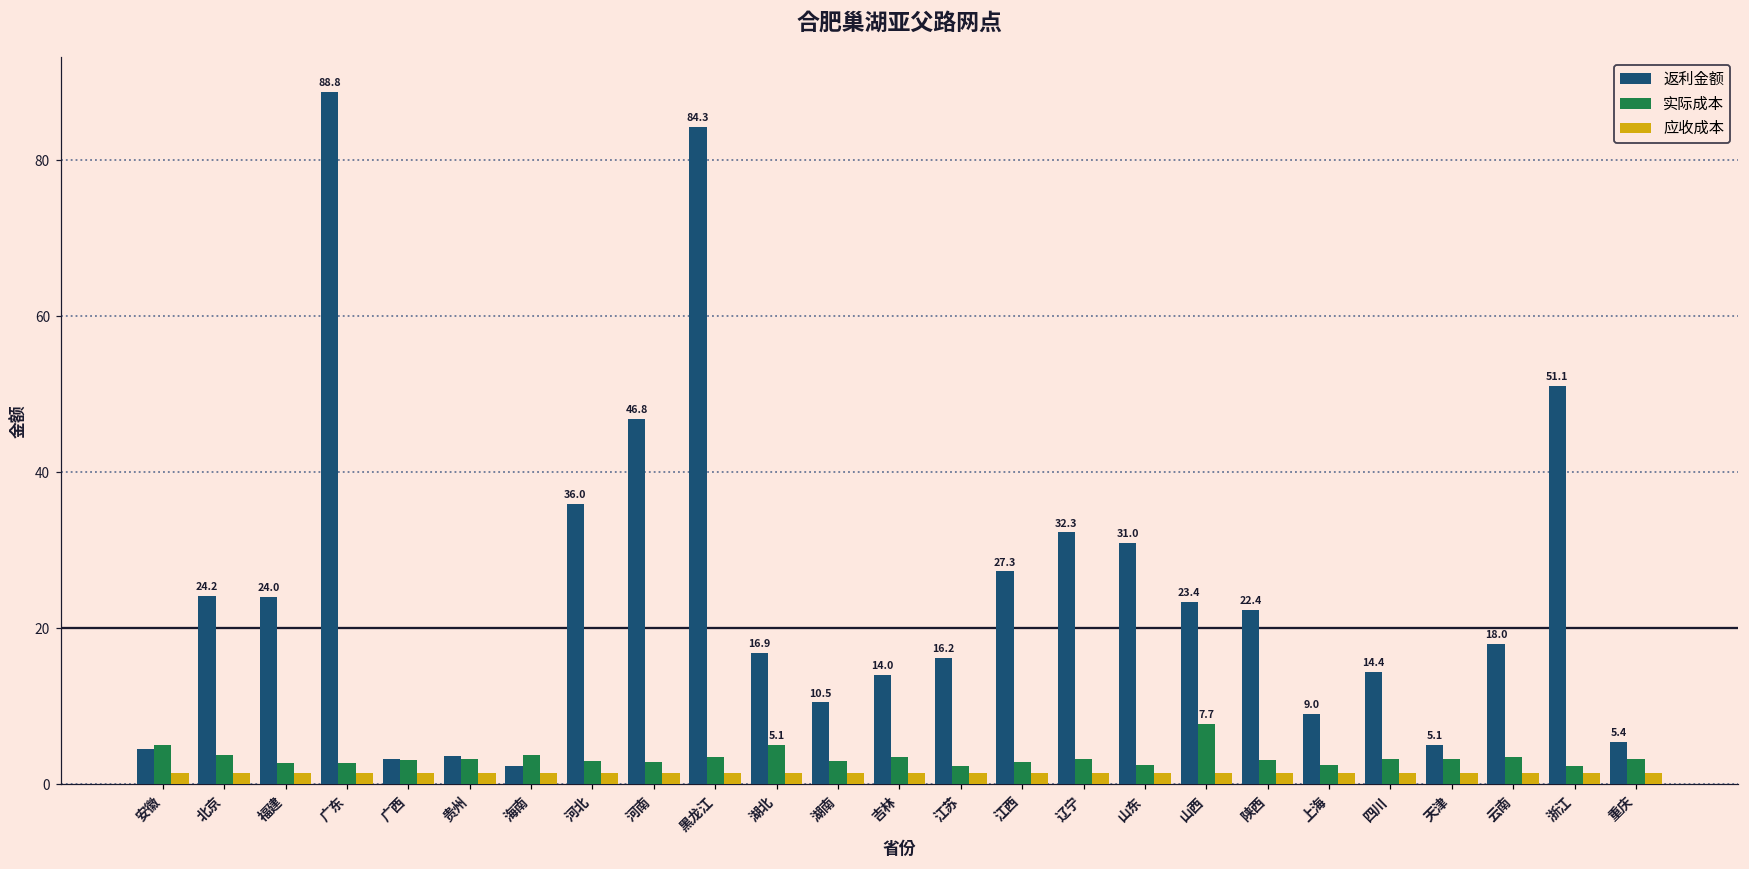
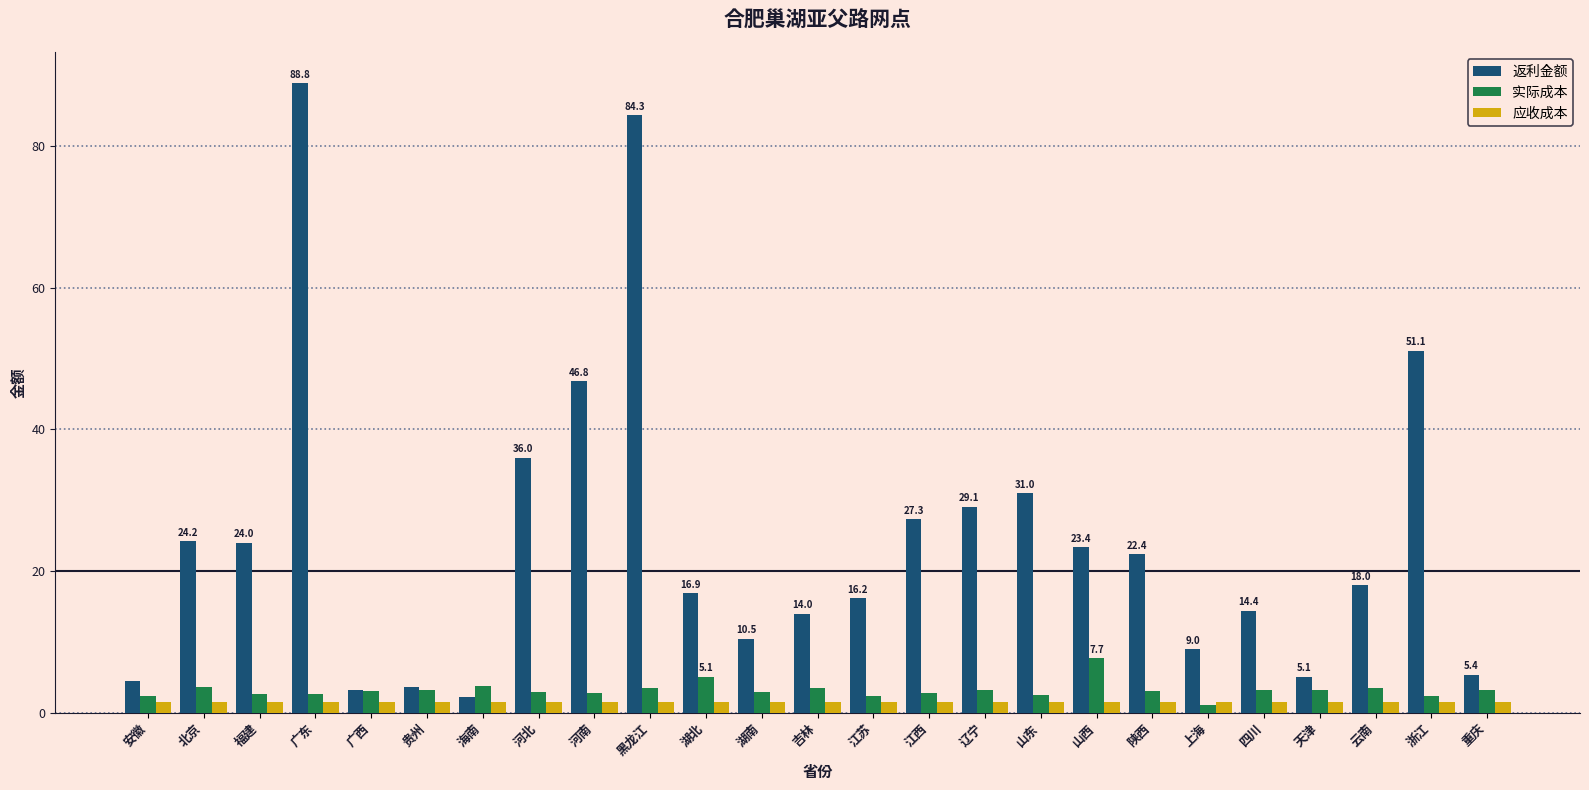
  {
    "返利金额": {
      "北京": 24.2,
      "福建": 24.0,
      "广东": 88.8,
      "河北": 36.0,
      "河南": 46.8,
      "黑龙江": 84.3,
      "湖北": 16.9,
      "湖南": 10.5,
      "吉林": 14.0,
      "江苏": 16.2,
      "江西": 27.3,
-     "辽宁": 32.3,
+     "辽宁": 29.1,
      "山东": 31.0,
      "山西": 23.4,
      "陕西": 22.4,
      "上海": 9.0,
      "四川": 14.4,
      "天津": 5.1,
      "云南": 18.0,
      "浙江": 51.1,
      "重庆": 5.4
    },
    "实际成本": {
-     "安徽": 5,
+     "安徽": 2,
      "北京": 4,
      "福建": 3,
      "广东": 3,
      "广西": 3,
      "贵州": 3,
      "海南": 4,
      "河北": 3,
      "河南": 3,
      "黑龙江": 4,
      "湖南": 3,
      "吉林": 4,
      "江苏": 2,
      "江西": 3,
      "辽宁": 3,
      "山东": 3,
      "陕西": 3,
-     "上海": 3,
+     "上海": 1,
      "四川": 3,
      "天津": 3,
      "云南": 4,
      "浙江": 2,
      "重庆": 3
    },
    "应收成本": {
      "安徽": 2,
      "北京": 2,
      "福建": 2,
      "广东": 2,
      "广西": 2,
      "贵州": 2,
      "海南": 2,
      "河北": 2,
      "河南": 2,
      "黑龙江": 2,
      "湖北": 2,
      "湖南": 2,
      "吉林": 2,
      "江苏": 2,
      "江西": 2,
      "辽宁": 2,
      "山东": 2,
      "山西": 2,
      "陕西": 2,
      "上海": 2,
      "四川": 2,
      "天津": 2,
      "云南": 2,
      "浙江": 2,
      "重庆": 2
    }
  }
